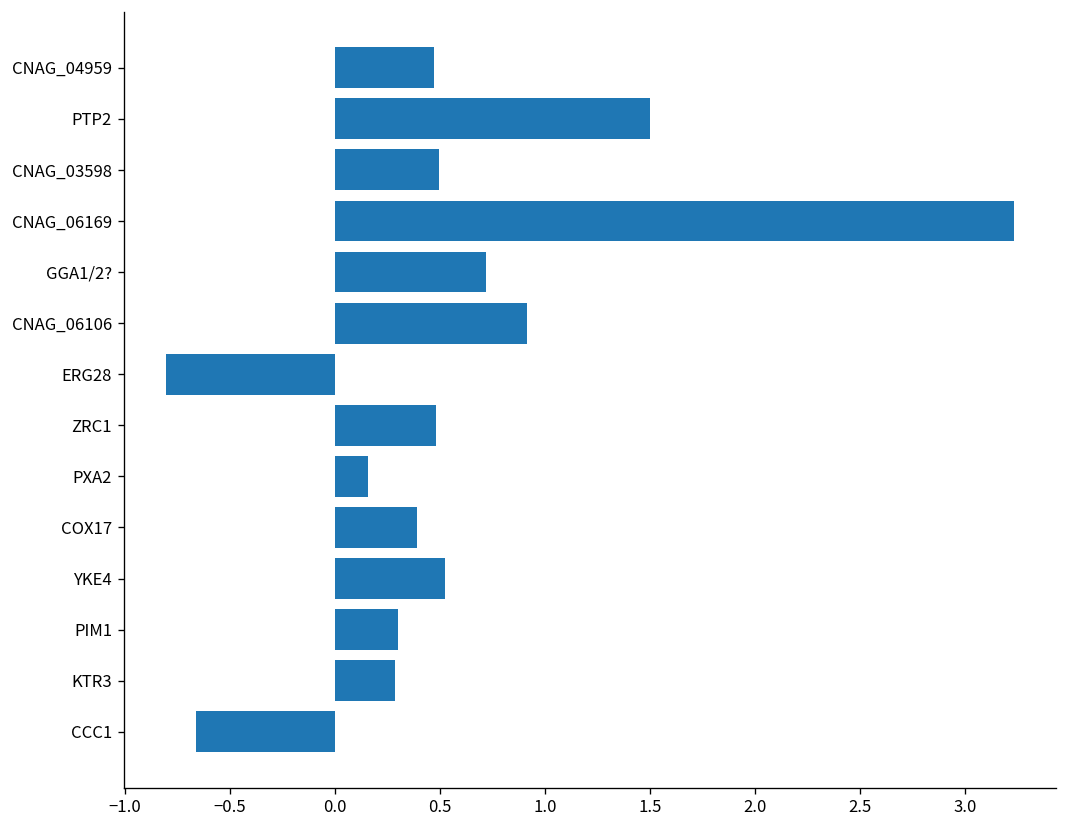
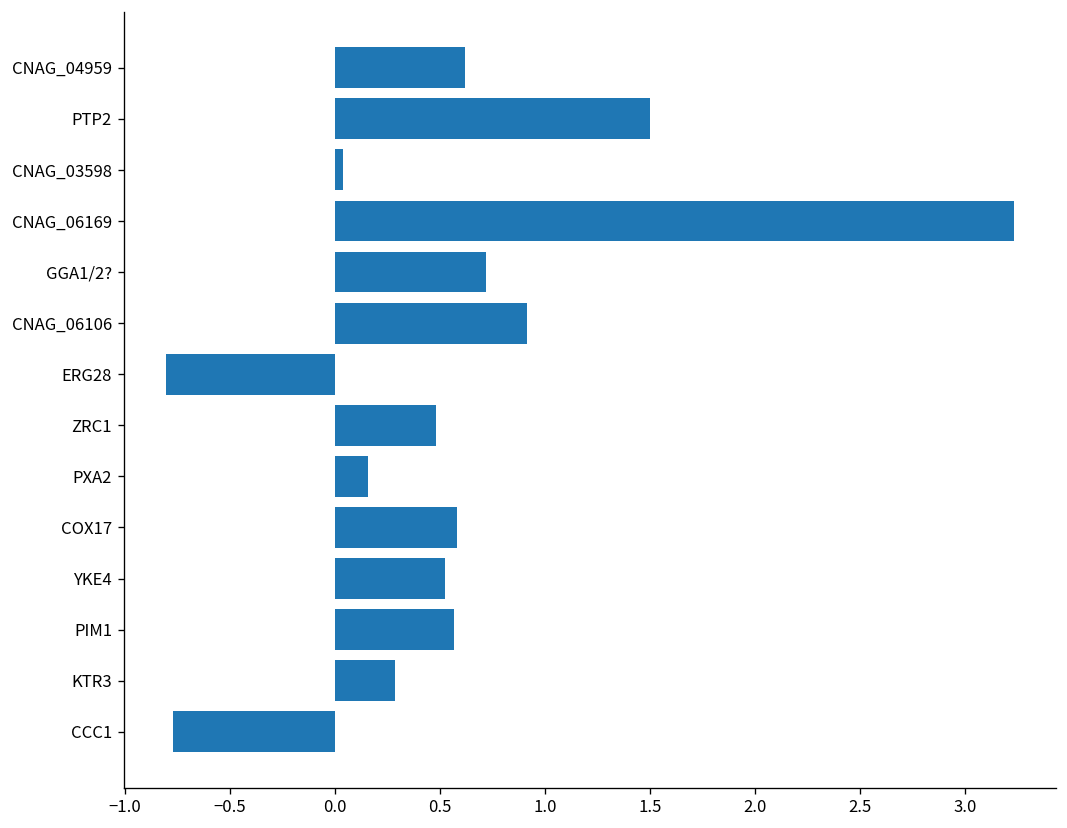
  {
-   "CNAG_04959": 0.47,
+   "CNAG_04959": 0.62,
    "PTP2": 1.50,
-   "CNAG_03598": 0.49,
+   "CNAG_03598": 0.04,
    "CNAG_06169": 3.23,
    "GGA1/2?": 0.72,
    "CNAG_06106": 0.92,
    "ERG28": -0.80,
    "ZRC1": 0.48,
    "PXA2": 0.16,
-   "COX17": 0.39,
+   "COX17": 0.58,
    "YKE4": 0.52,
-   "PIM1": 0.30,
+   "PIM1": 0.56,
    "KTR3": 0.29,
-   "CCC1": -0.66
+   "CCC1": -0.77
  }
